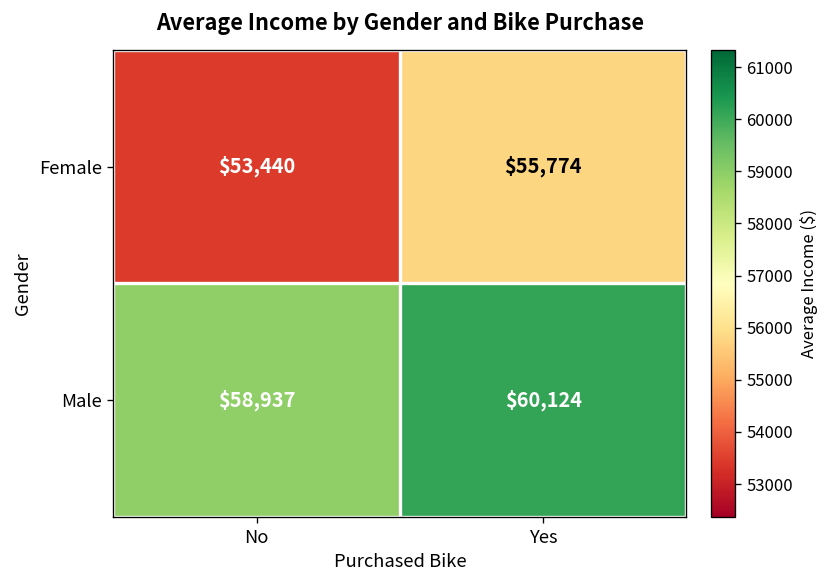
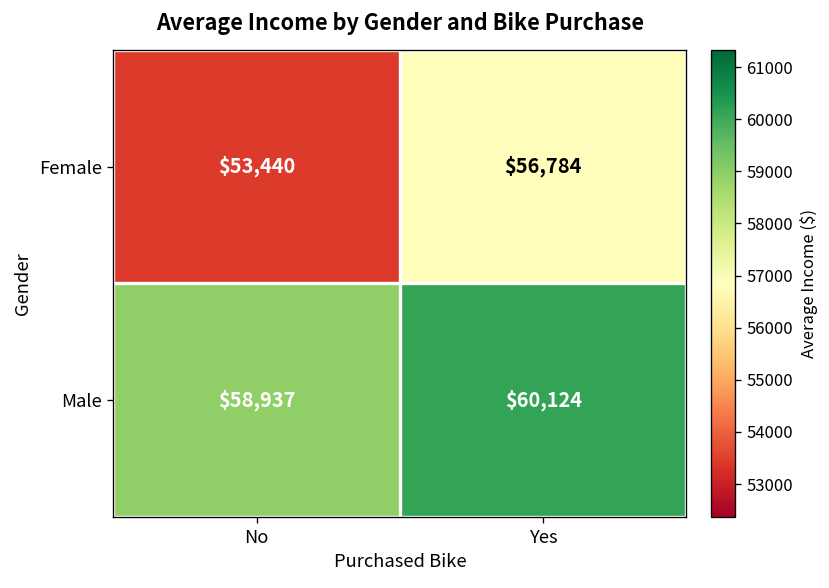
  {
    "Female": {
      "No": "$53,440",
-     "Yes": "$55,774"
+     "Yes": "$56,784"
    },
    "Male": {
      "No": "$58,937",
      "Yes": "$60,124"
    }
  }
